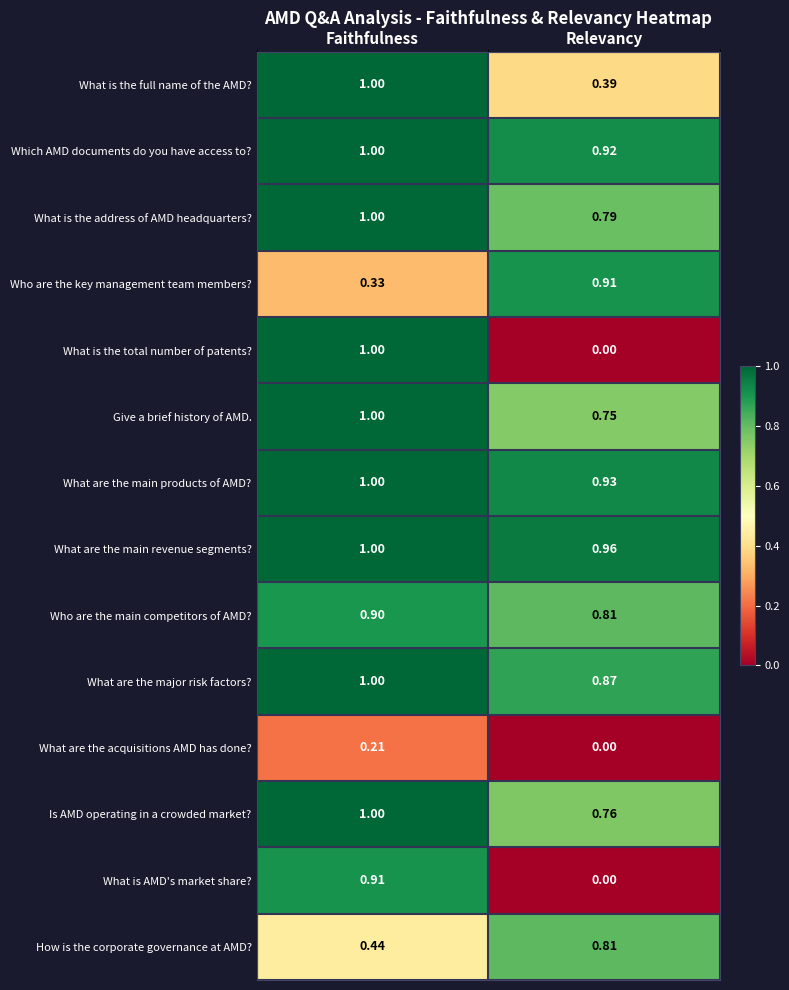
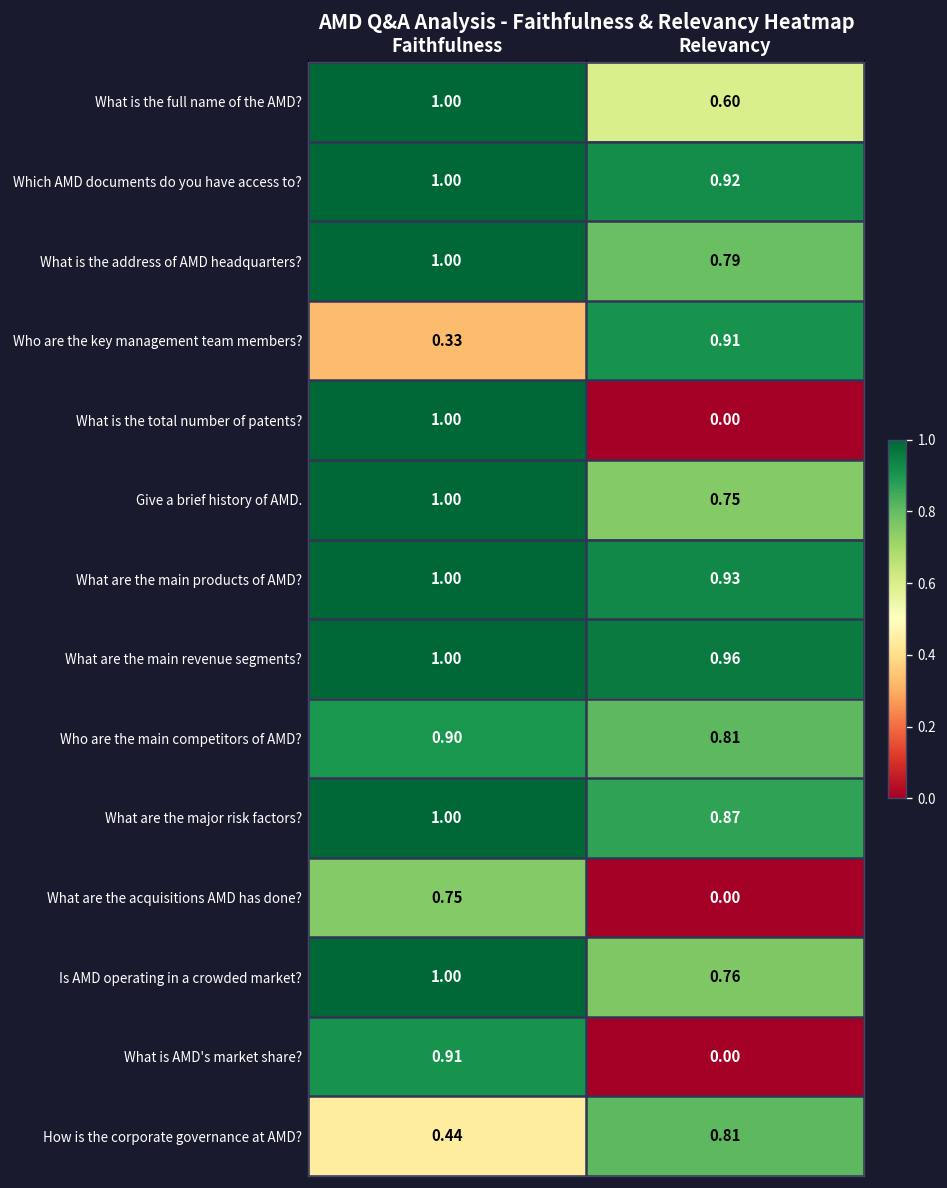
  {
    "What is the full name of the AMD?": {
      "Faithfulness": 1.00,
-     "Relevancy": 0.39
+     "Relevancy": 0.60
    },
    "Which AMD documents do you have access to?": {
      "Faithfulness": 1.00,
      "Relevancy": 0.92
    },
    "What is the address of AMD headquarters?": {
      "Faithfulness": 1.00,
      "Relevancy": 0.79
    },
    "Who are the key management team members?": {
      "Faithfulness": 0.33,
      "Relevancy": 0.91
    },
    "What is the total number of patents?": {
      "Faithfulness": 1.00,
      "Relevancy": 0.00
    },
    "Give a brief history of AMD.": {
      "Faithfulness": 1.00,
      "Relevancy": 0.75
    },
    "What are the main products of AMD?": {
      "Faithfulness": 1.00,
      "Relevancy": 0.93
    },
    "What are the main revenue segments?": {
      "Faithfulness": 1.00,
      "Relevancy": 0.96
    },
    "Who are the main competitors of AMD?": {
      "Faithfulness": 0.90,
      "Relevancy": 0.81
    },
    "What are the major risk factors?": {
      "Faithfulness": 1.00,
      "Relevancy": 0.87
    },
    "What are the acquisitions AMD has done?": {
-     "Faithfulness": 0.21,
+     "Faithfulness": 0.75,
      "Relevancy": 0.00
    },
    "Is AMD operating in a crowded market?": {
      "Faithfulness": 1.00,
      "Relevancy": 0.76
    },
    "What is AMD's market share?": {
      "Faithfulness": 0.91,
      "Relevancy": 0.00
    },
    "How is the corporate governance at AMD?": {
      "Faithfulness": 0.44,
      "Relevancy": 0.81
    }
  }
